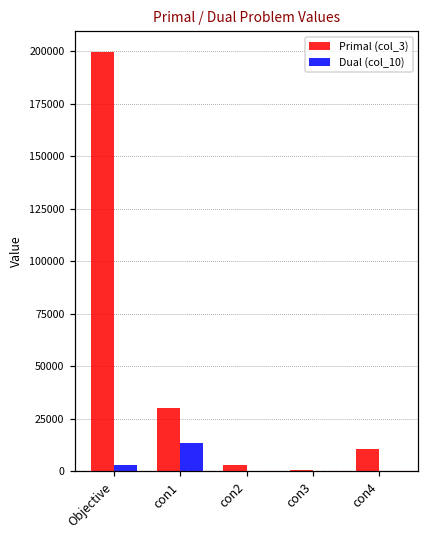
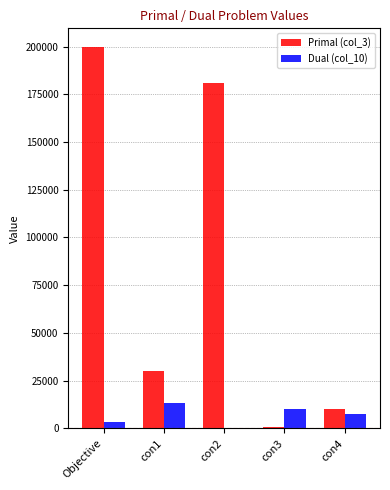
  {
    "Primal (col_3)": {
      "Objective": 200000,
      "con1": 30000,
-     "con2": 3000,
+     "con2": 181000,
      "con4": 10000
    },
    "Dual (col_10)": {
      "Objective": 3000,
      "con1": 13000,
-     "con3": 0,
-     "con4": 0
+     "con3": 10000,
+     "con4": 7000
    }
  }
